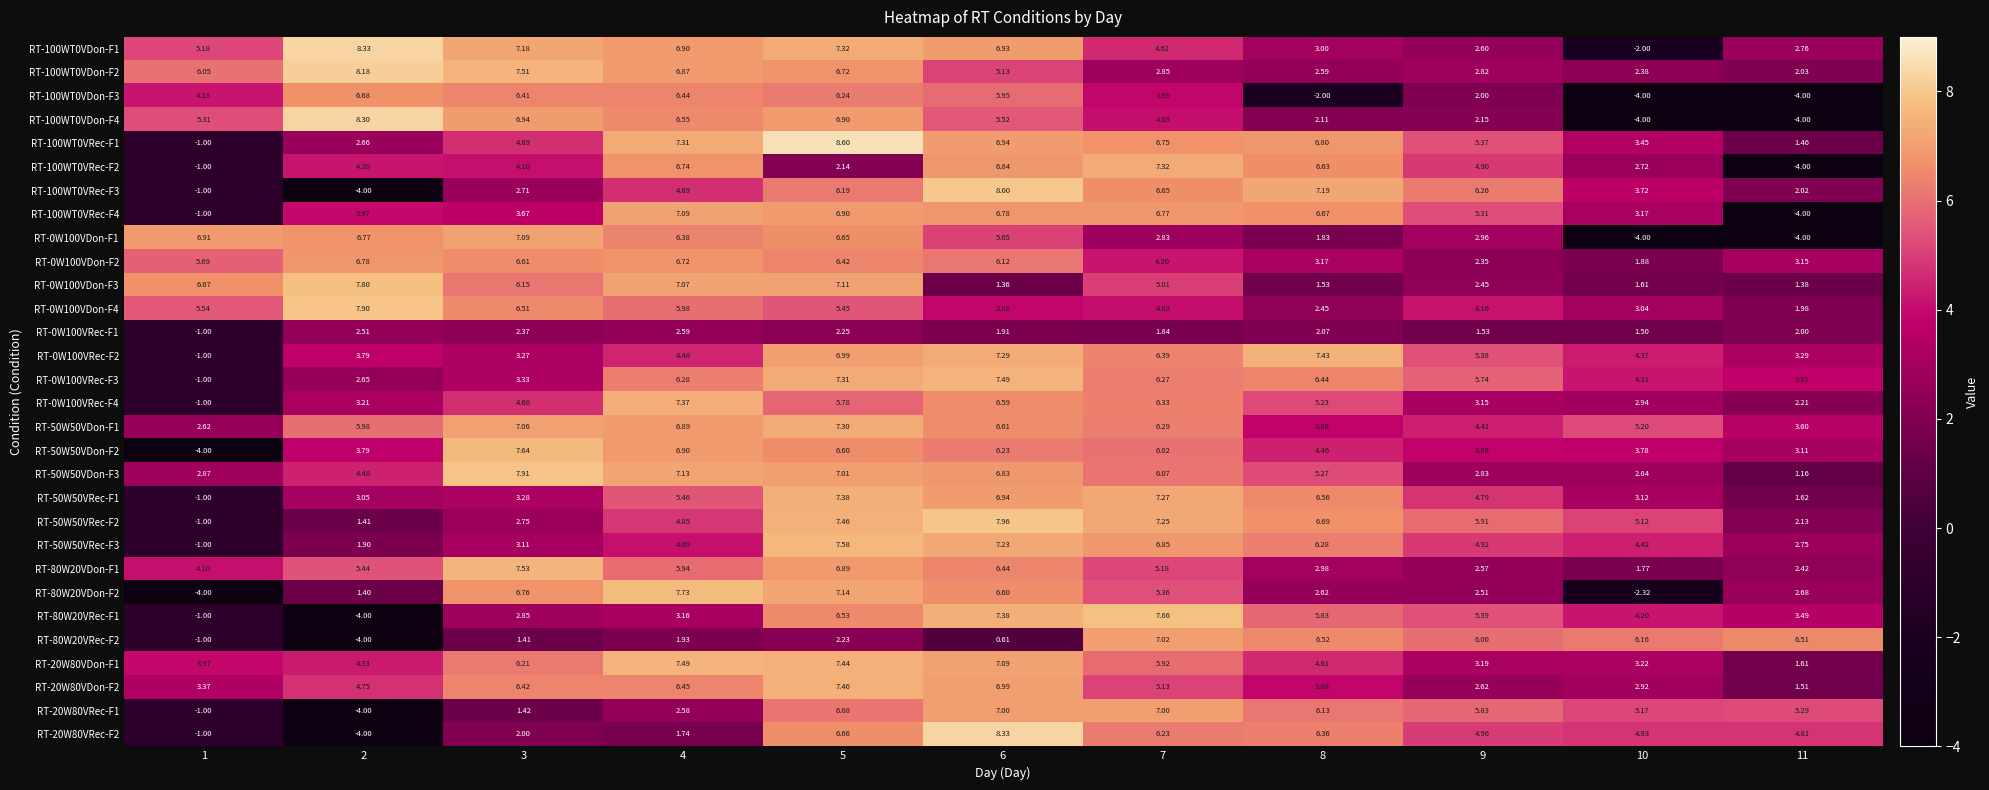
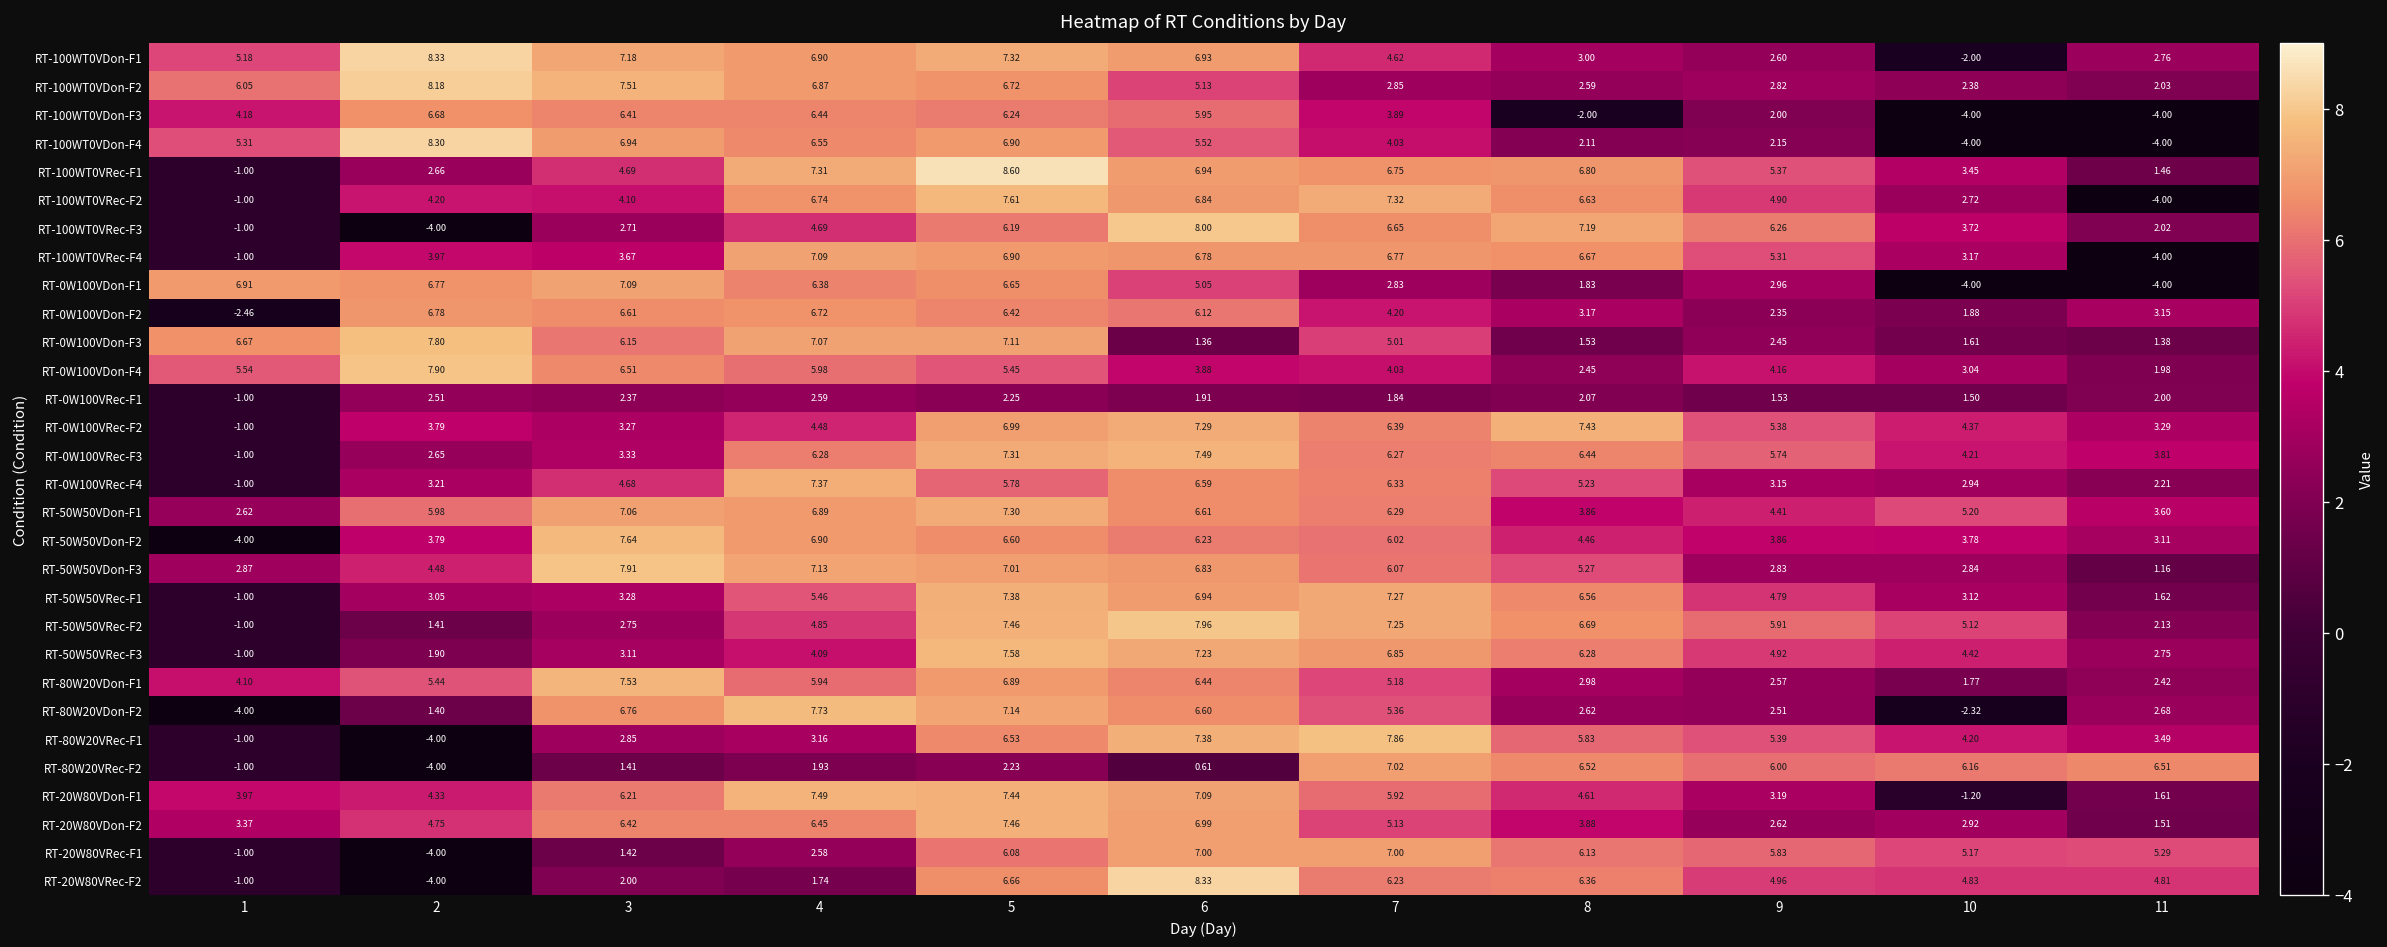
  {
    "RT-100WT0VRec-F2": {
      "1": -1.00,
      "2": 4.20,
      "3": 4.10,
      "4": 6.74,
-     "5": 2.14,
+     "5": 7.61,
      "6": 6.84,
      "7": 7.32,
      "8": 6.63,
      "9": 4.90,
      "10": 2.72,
      "11": -4.00
    },
    "RT-0W100VDon-F2": {
-     "1": 5.69,
+     "1": -2.46,
      "2": 6.78,
      "3": 6.61,
      "4": 6.72,
      "5": 6.42,
      "6": 6.12,
      "7": 4.20,
      "8": 3.17,
      "9": 2.35,
      "10": 1.88,
      "11": 3.15
    },
    "RT-20W80VDon-F1": {
      "1": 3.97,
      "2": 4.33,
      "3": 6.21,
      "4": 7.49,
      "5": 7.44,
      "6": 7.09,
      "7": 5.92,
      "8": 4.61,
      "9": 3.19,
-     "10": 3.22,
+     "10": -1.20,
      "11": 1.61
    }
  }
